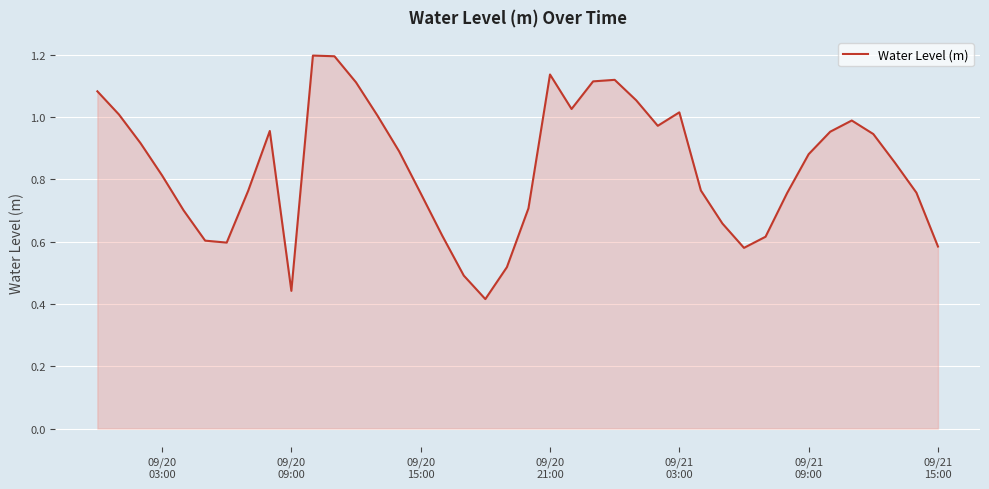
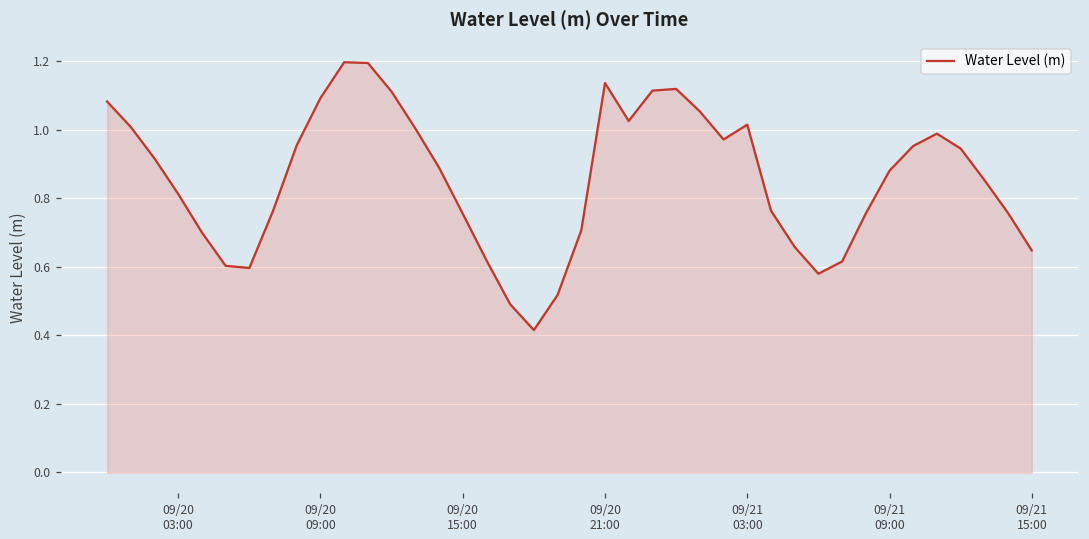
  {
    "09/20 03:00": 0.81,
-   "09/20 09:00": 0.44,
+   "09/20 09:00": 1.09,
    "09/20 15:00": 0.76,
    "09/20 21:00": 1.14,
    "09/21 03:00": 1.02,
    "09/21 09:00": 0.88,
-   "09/21 15:00": 0.58
+   "09/21 15:00": 0.65
  }
